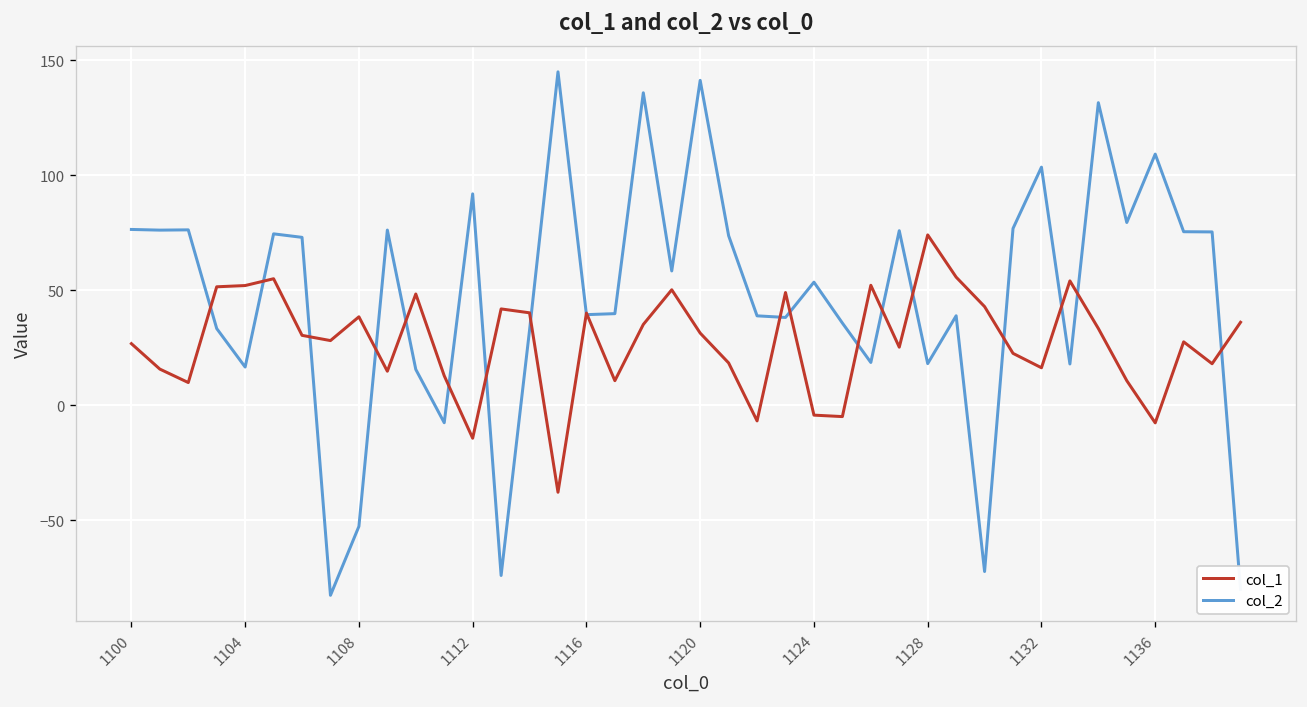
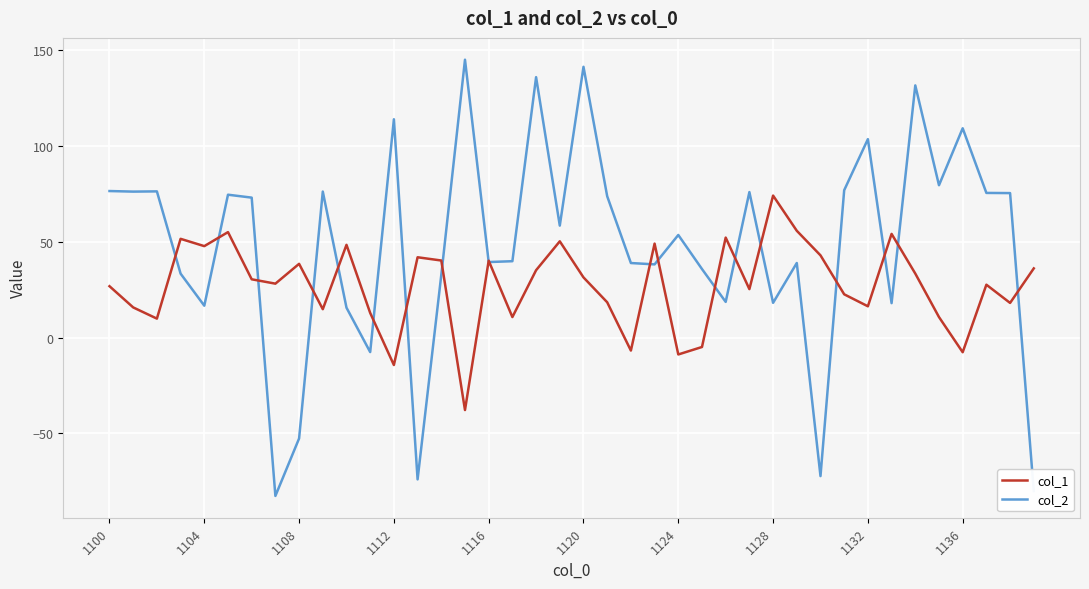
  {
    "col_1": {
      "1100": 27,
-     "1104": 52,
+     "1104": 48,
      "1108": 38,
      "1112": -14,
      "1120": 31,
-     "1124": -4,
+     "1124": -9,
      "1128": 74,
      "1132": 16,
      "1136": -8
    },
    "col_2": {
      "1100": 76,
      "1104": 17,
      "1108": -53,
-     "1112": 92,
+     "1112": 114,
      "1120": 141,
      "1124": 54,
      "1128": 18,
      "1132": 104,
      "1136": 109
    }
  }
